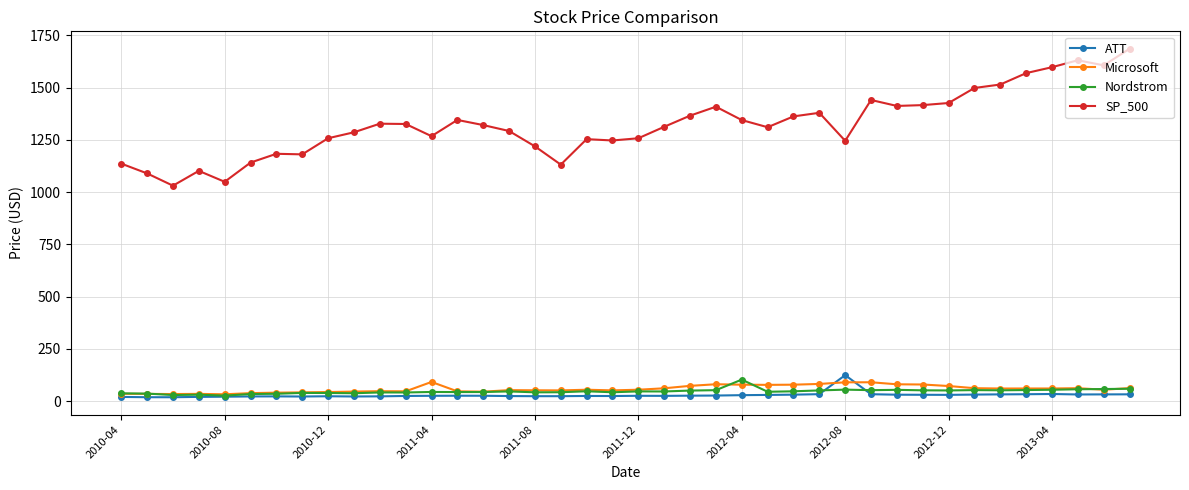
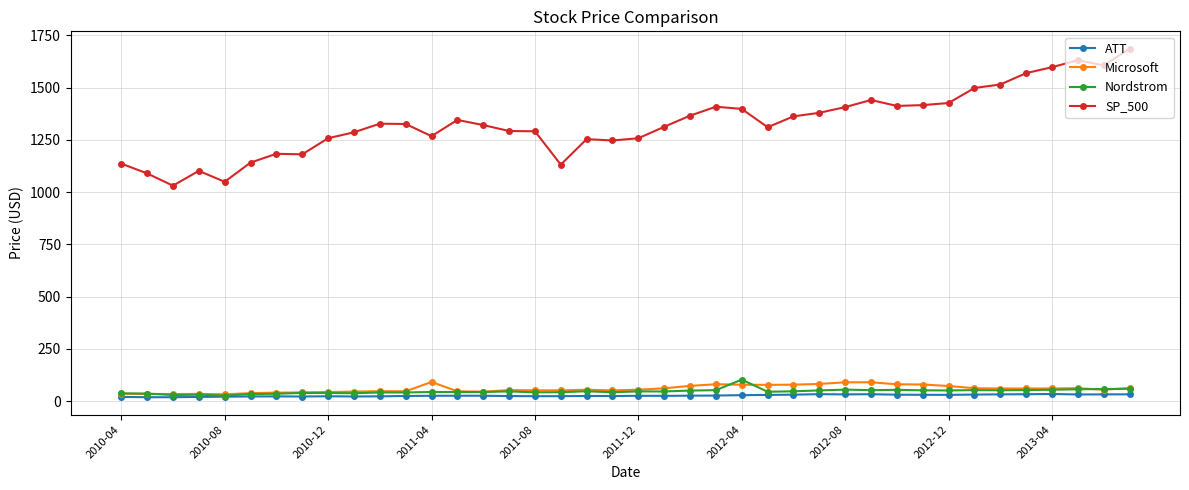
  {
    "ATT": {
      "2010-04": 20,
      "2010-12": 20,
      "2011-04": 30,
      "2011-08": 20,
      "2011-12": 30,
      "2012-04": 30,
-     "2012-08": 120,
+     "2012-08": 30,
      "2012-12": 30,
      "2013-04": 30
    },
    "Microsoft": {
      "2011-04": 90,
      "2012-04": 80,
      "2012-08": 90,
      "2012-12": 70
    },
    "Nordstrom": {
      "2011-04": 40,
      "2012-04": 100,
      "2012-08": 60,
      "2012-12": 50
    },
    "SP_500": {
      "2010-04": 1140,
      "2010-08": 1050,
      "2010-12": 1260,
      "2011-04": 1270,
-     "2011-08": 1220,
+     "2011-08": 1290,
      "2011-12": 1260,
-     "2012-04": 1340,
-     "2012-08": 1250,
+     "2012-04": 1400,
+     "2012-08": 1410,
      "2012-12": 1430,
      "2013-04": 1600
    }
  }
